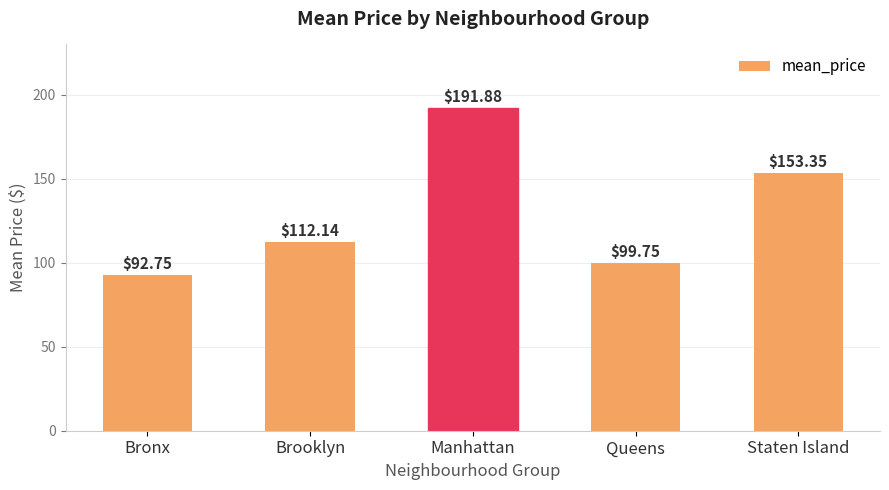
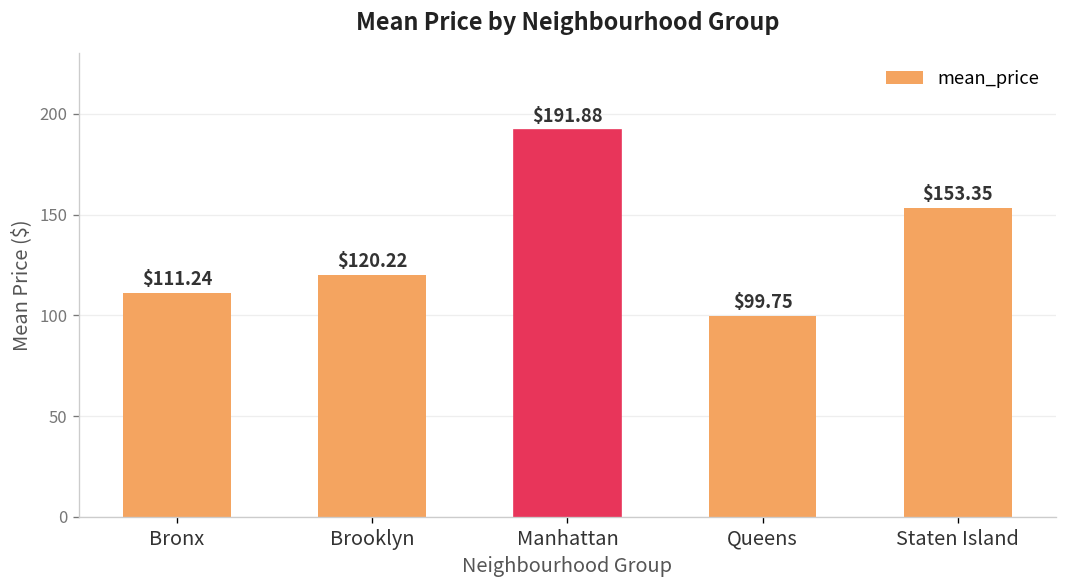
  {
-   "Bronx": "$92.75",
-   "Brooklyn": "$112.14",
+   "Bronx": "$111.24",
+   "Brooklyn": "$120.22",
    "Manhattan": "$191.88",
    "Queens": "$99.75",
    "Staten Island": "$153.35"
  }
